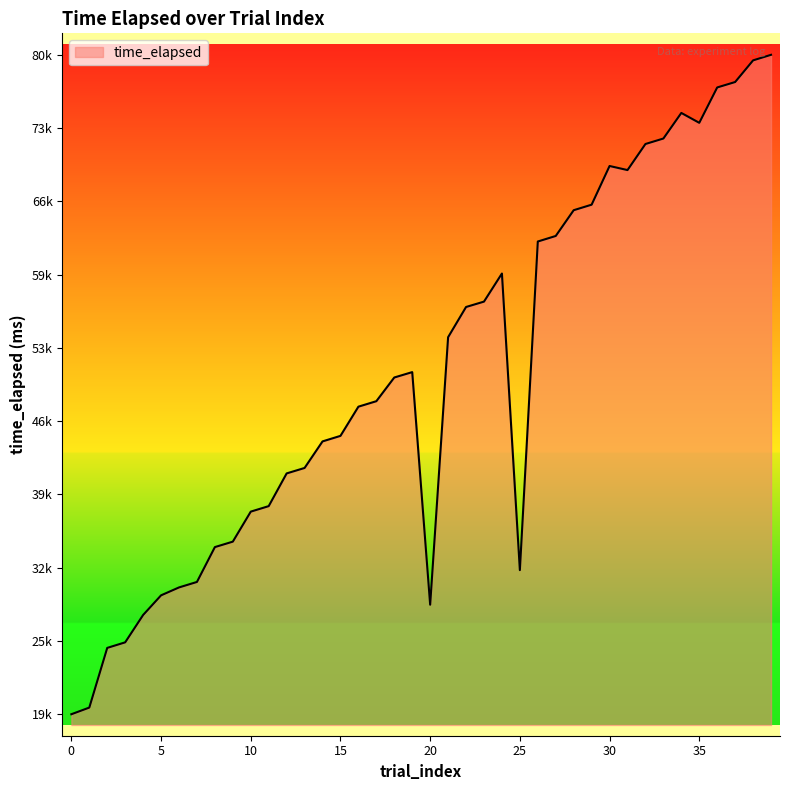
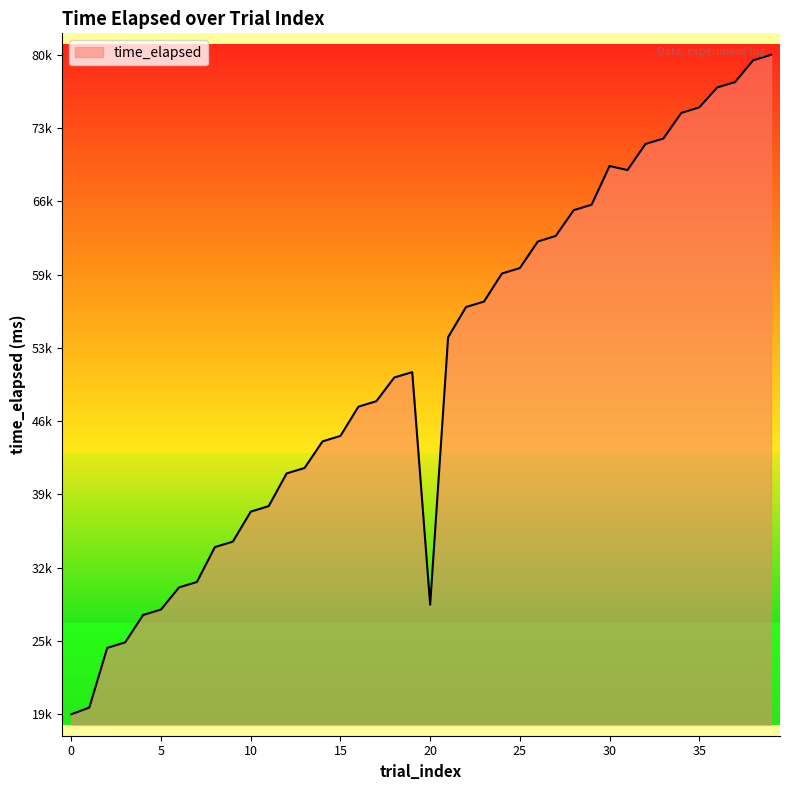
  {
    "0": 19000,
-   "5": 30100,
+   "5": 28800,
    "10": 37900,
    "15": 44900,
    "20": 29200,
-   "25": 32400,
+   "25": 60500,
    "30": 70000,
-   "35": 74100
+   "35": 75500
  }
